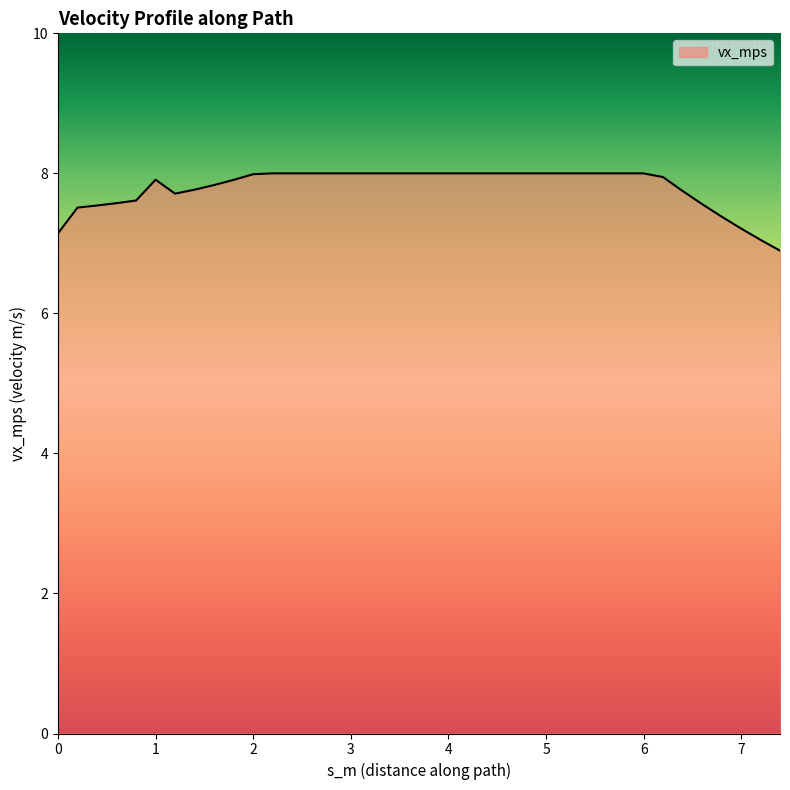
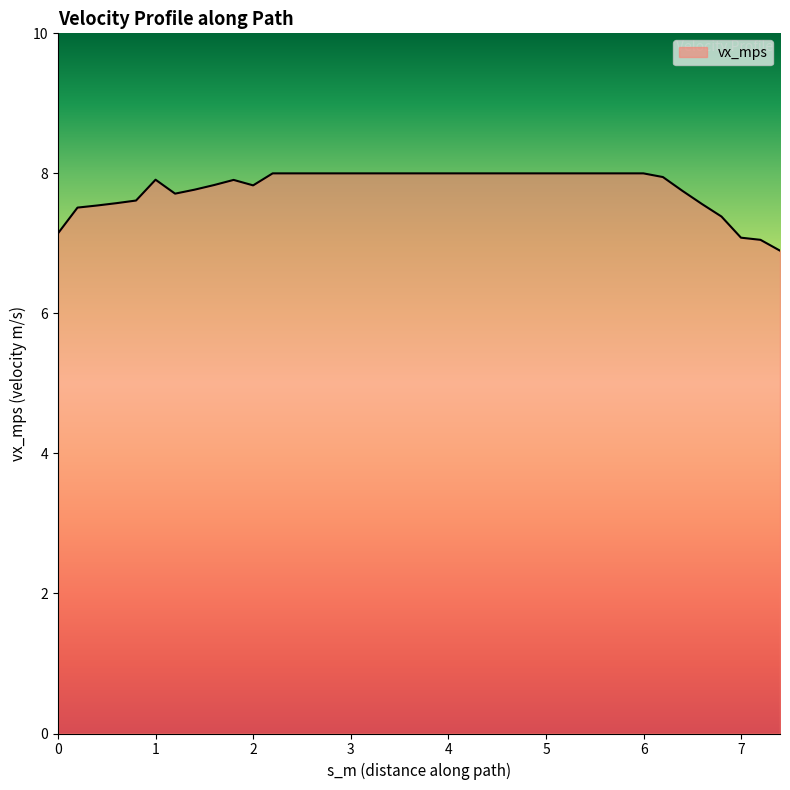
  {
    "0": 7.1,
    "1": 7.9,
-   "2": 8.0,
+   "2": 7.8,
    "3": 8.0,
    "4": 8.0,
    "5": 8.0,
    "6": 8.0,
-   "7": 7.2
+   "7": 7.1
  }
